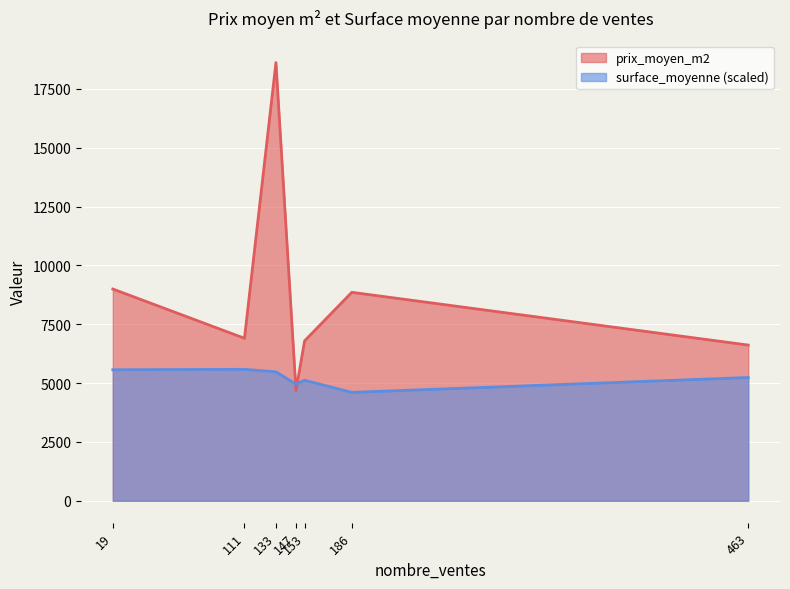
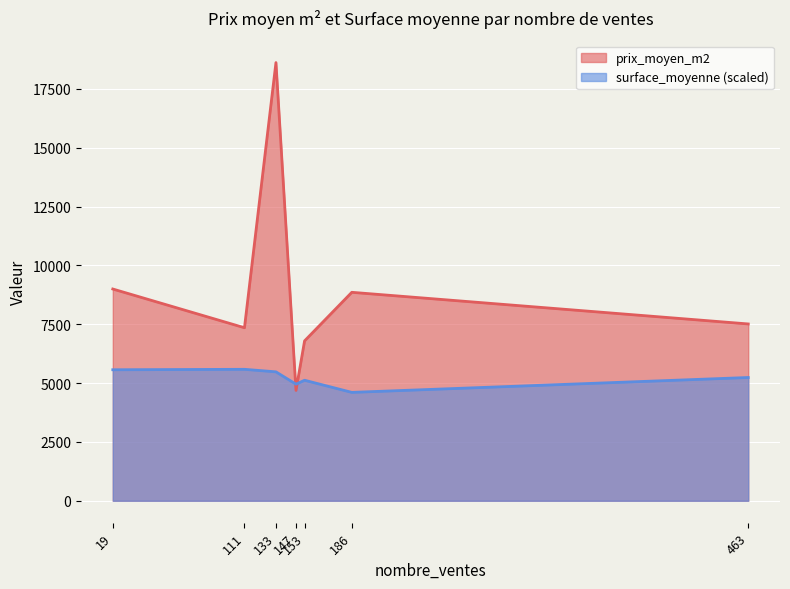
  {
    "prix_moyen_m2": {
      "19": 9000,
-     "111": 6900,
+     "111": 7400,
      "133": 18600,
      "147": 4700,
      "153": 6800,
      "186": 8900,
-     "463": 6600
+     "463": 7500
    },
    "surface_moyenne (scaled)": {
      "19": 5600,
      "111": 5600,
      "133": 5500,
      "147": 5000,
      "153": 5100,
      "186": 4600,
      "463": 5200
    }
  }
